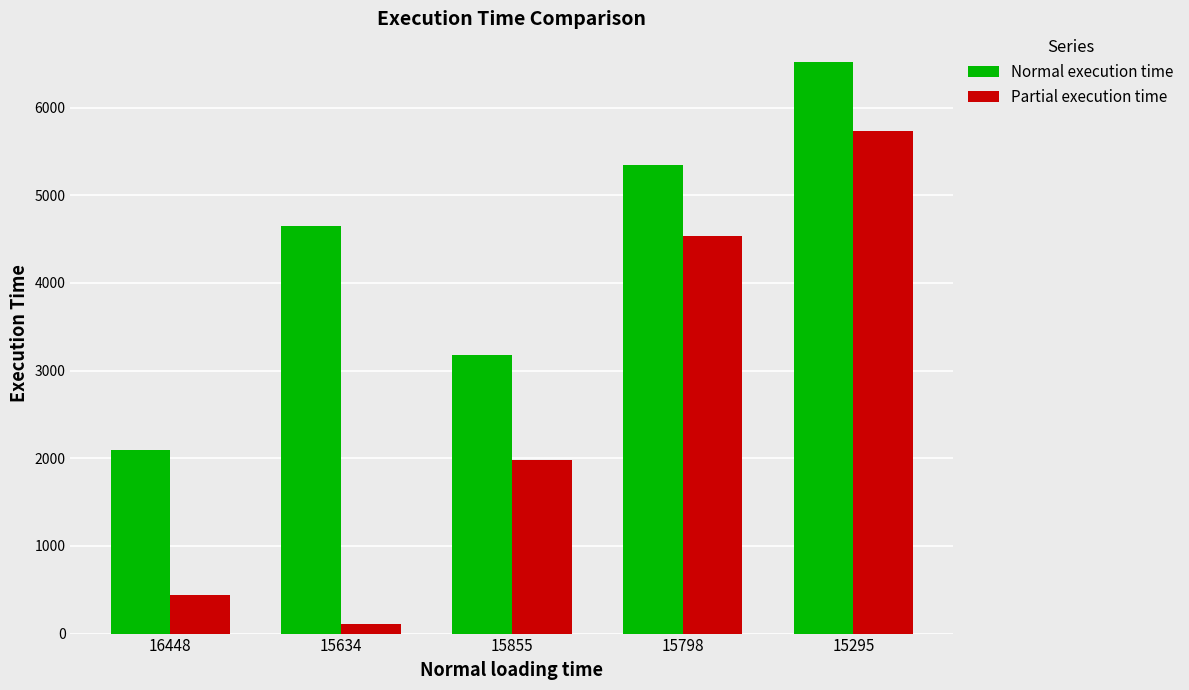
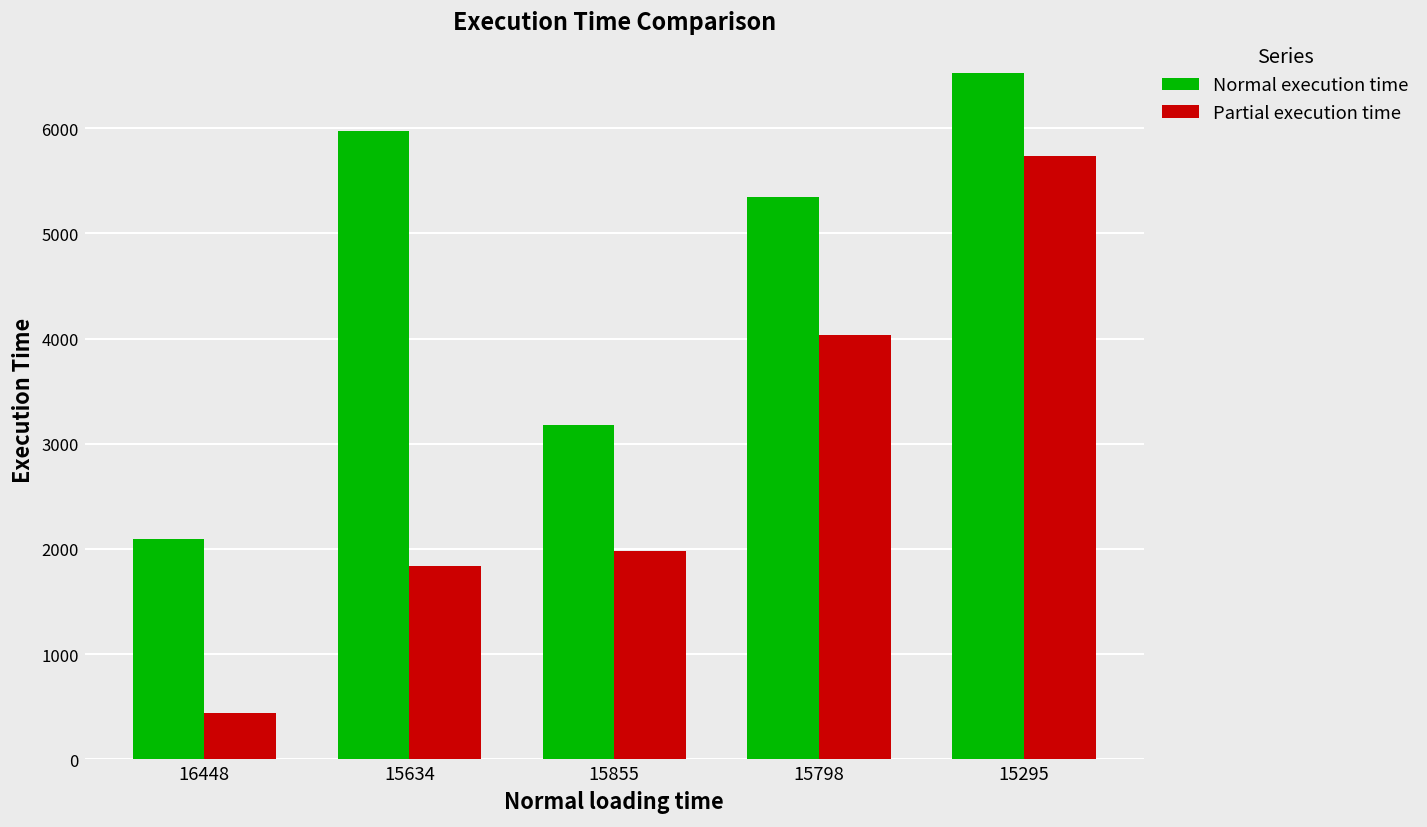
  {
    "Normal execution time": {
      "16448": 2100,
-     "15634": 4700,
+     "15634": 6000,
      "15855": 3200,
      "15798": 5300,
      "15295": 6500
    },
    "Partial execution time": {
      "16448": 400,
-     "15634": 100,
+     "15634": 1800,
      "15855": 2000,
-     "15798": 4500,
+     "15798": 4000,
      "15295": 5700
    }
  }
